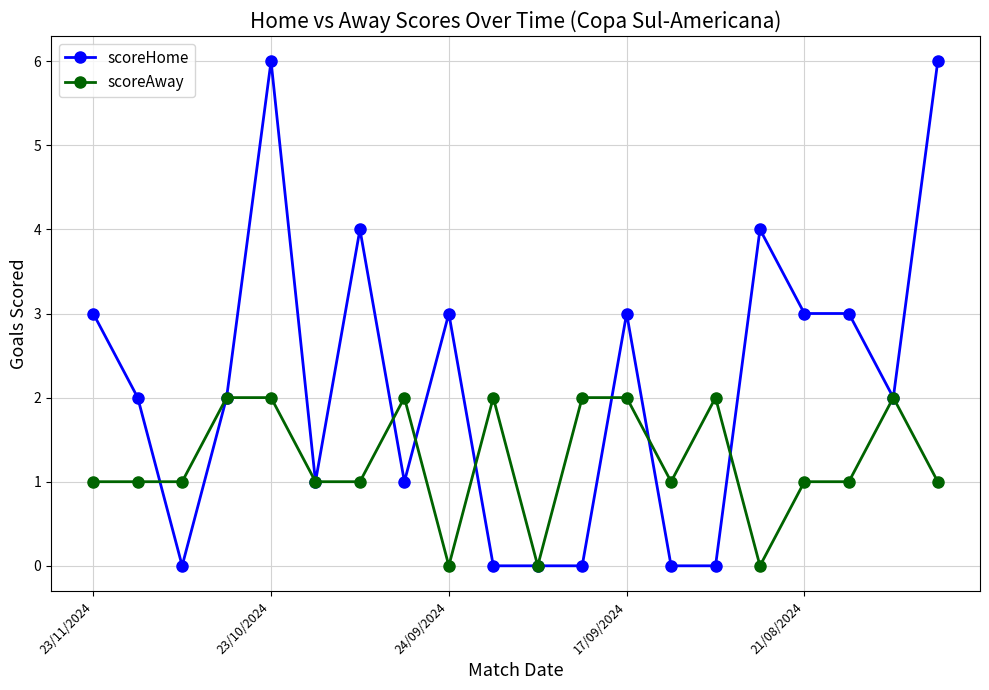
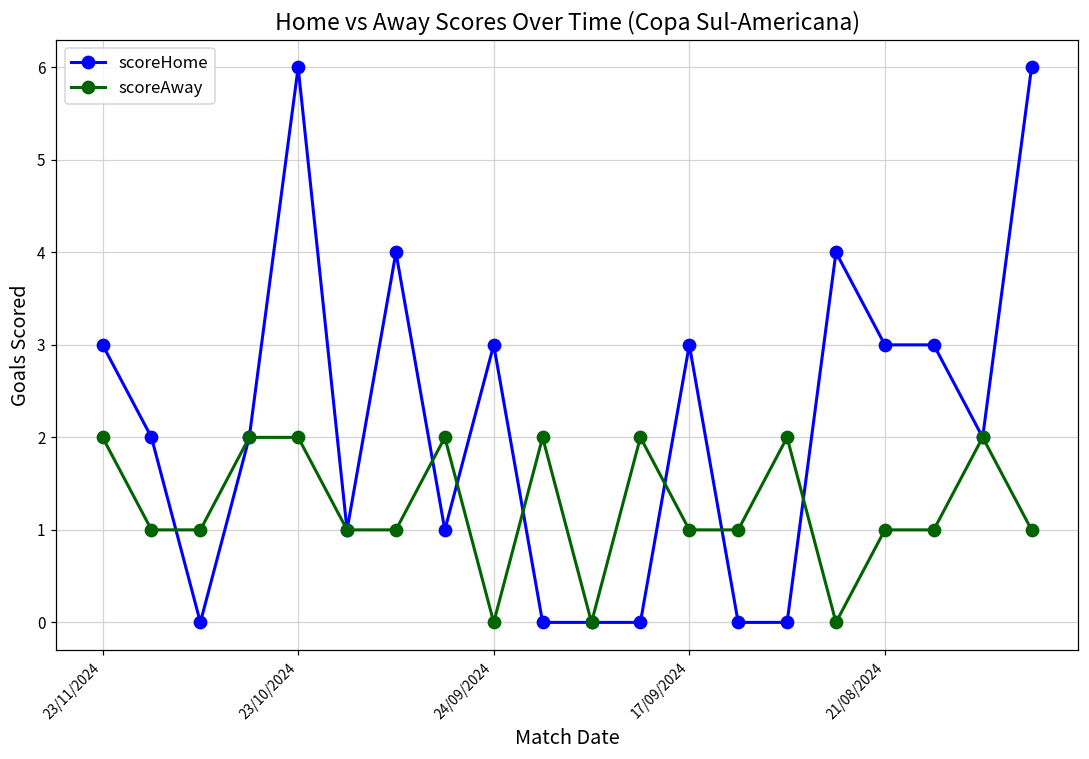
  {
    "scoreHome": {
      "23/11/2024": 3,
      "23/10/2024": 6,
      "24/09/2024": 3,
      "17/09/2024": 3
    },
    "scoreAway": {
-     "23/11/2024": 1,
+     "23/11/2024": 2,
      "23/10/2024": 2,
      "24/09/2024": 0,
-     "17/09/2024": 2
+     "17/09/2024": 1
    }
  }
